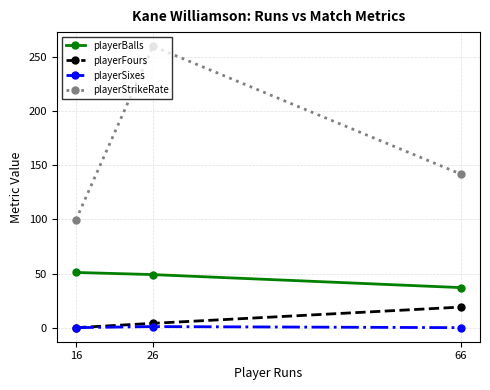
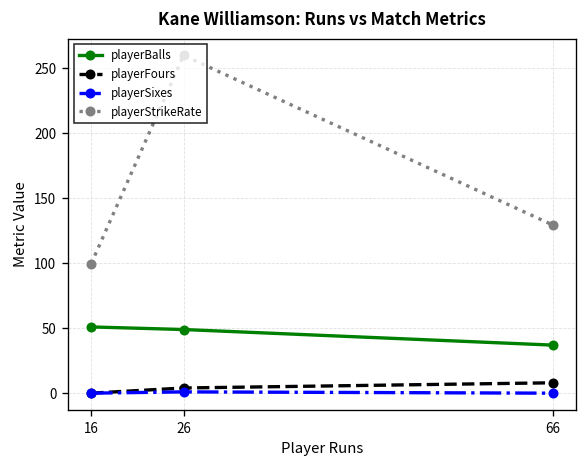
  {
    "playerBalls": {
      "16": 51,
      "26": 49,
      "66": 37
    },
    "playerFours": {
      "26": 4,
-     "66": 19
+     "66": 8
    },
    "playerSixes": {
      "26": 1,
      "66": 0
    },
    "playerStrikeRate": {
      "16": 100,
-     "66": 142
+     "66": 129
    }
  }
